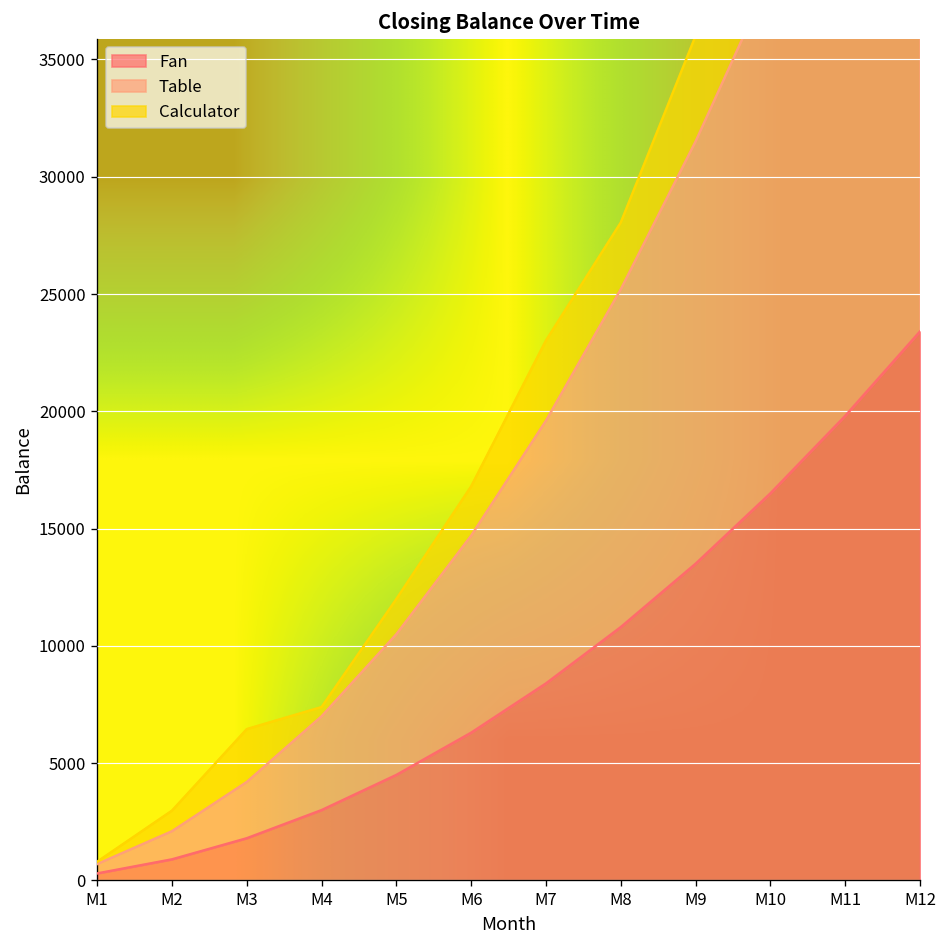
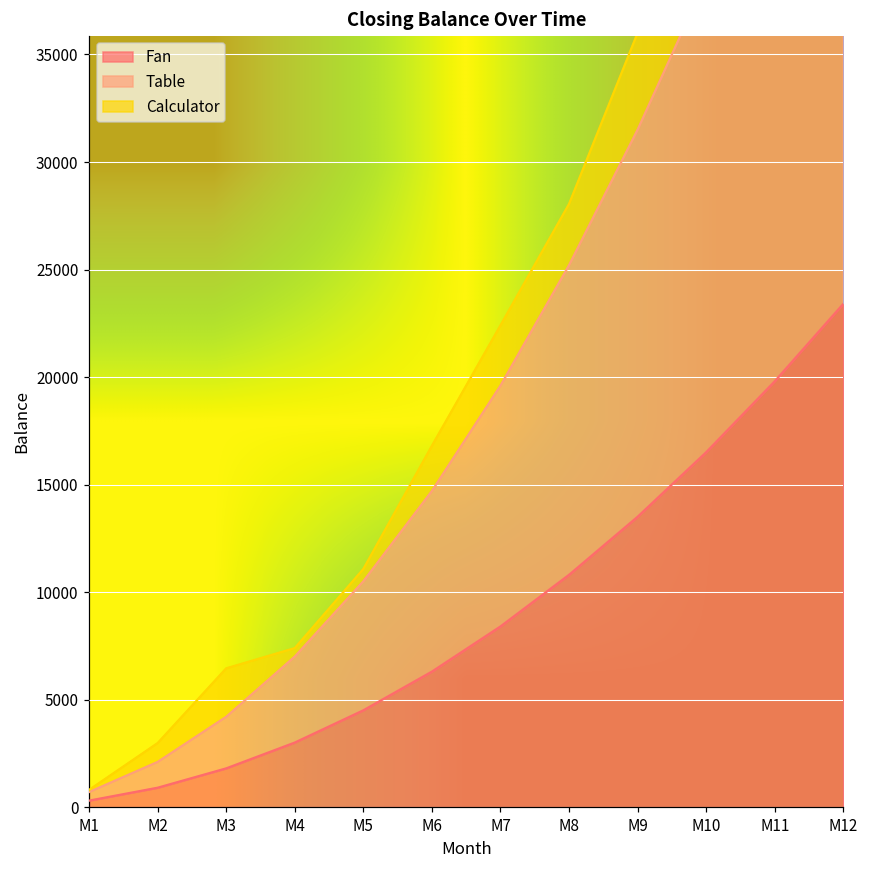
  {
    "Calculator": {
      "M2": 900,
      "M3": 2300,
      "M4": 400,
-     "M5": 1500,
+     "M5": 600,
      "M6": 2100,
-     "M7": 3400,
+     "M7": 2800,
      "M8": 2800
    }
  }
